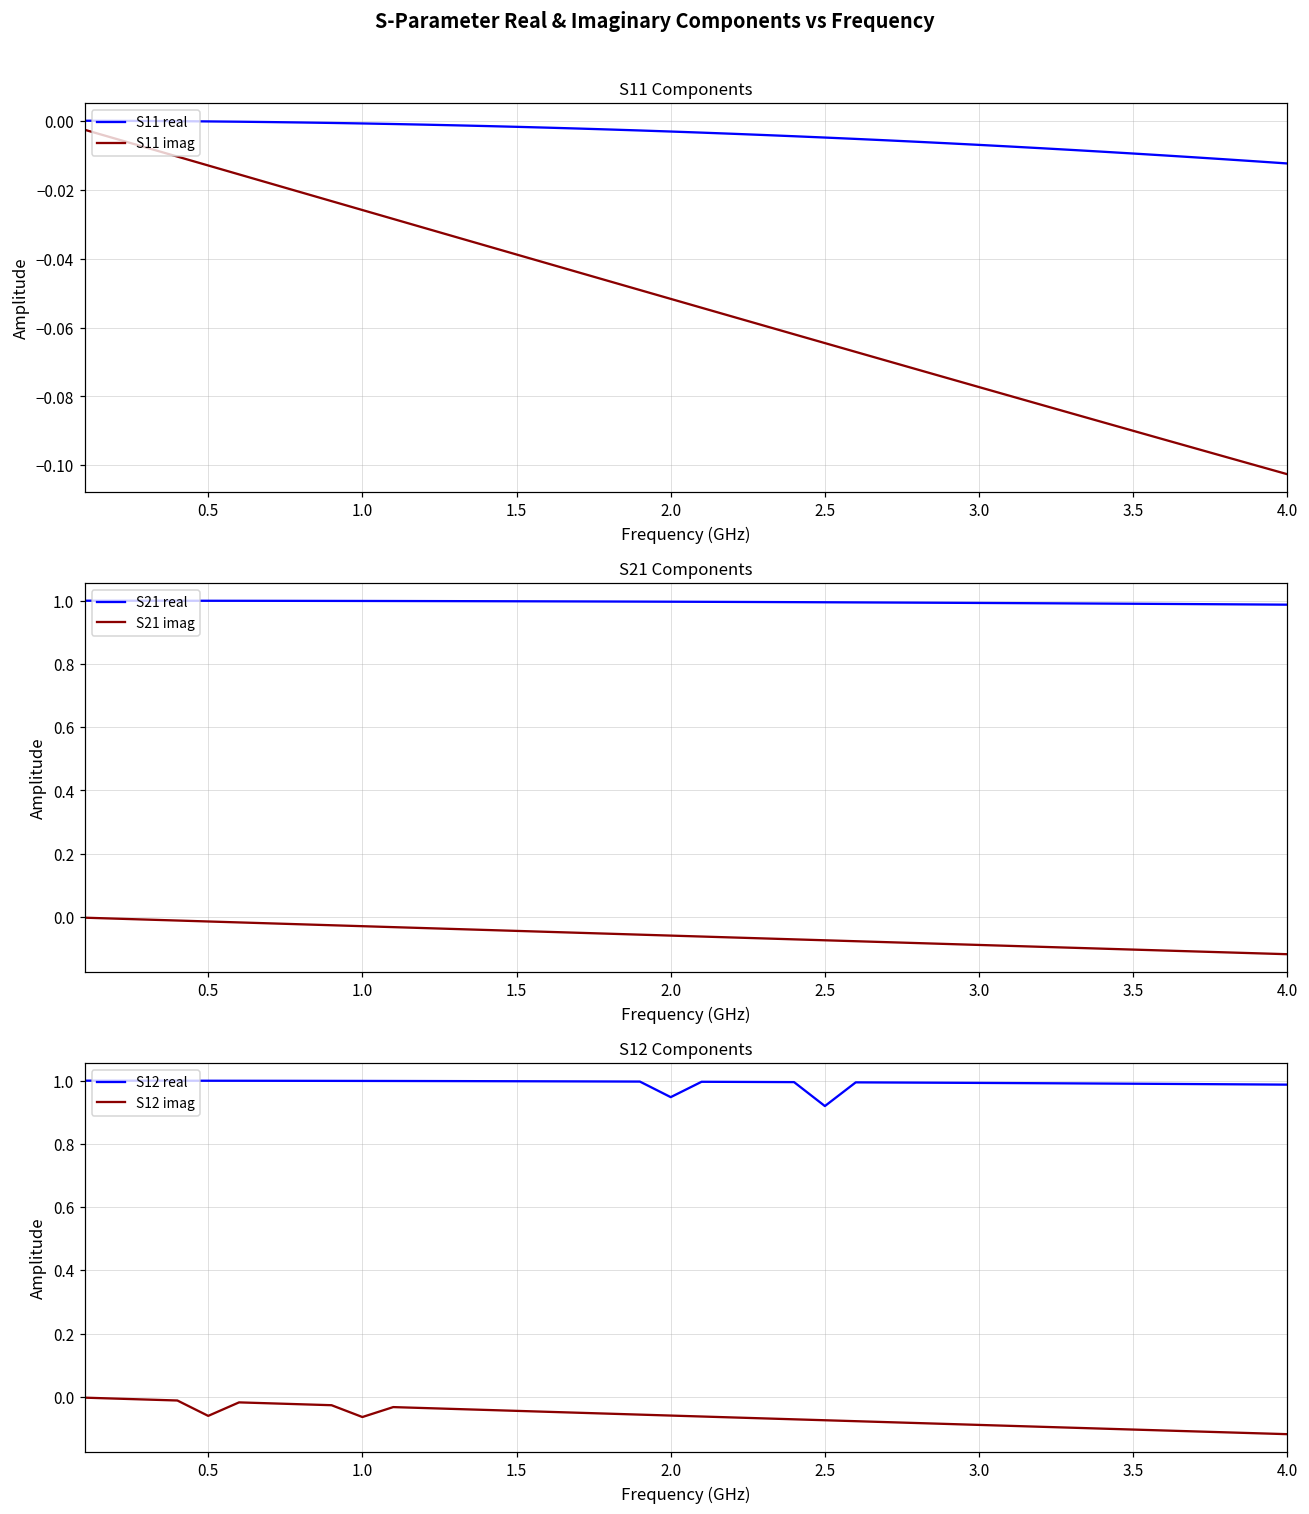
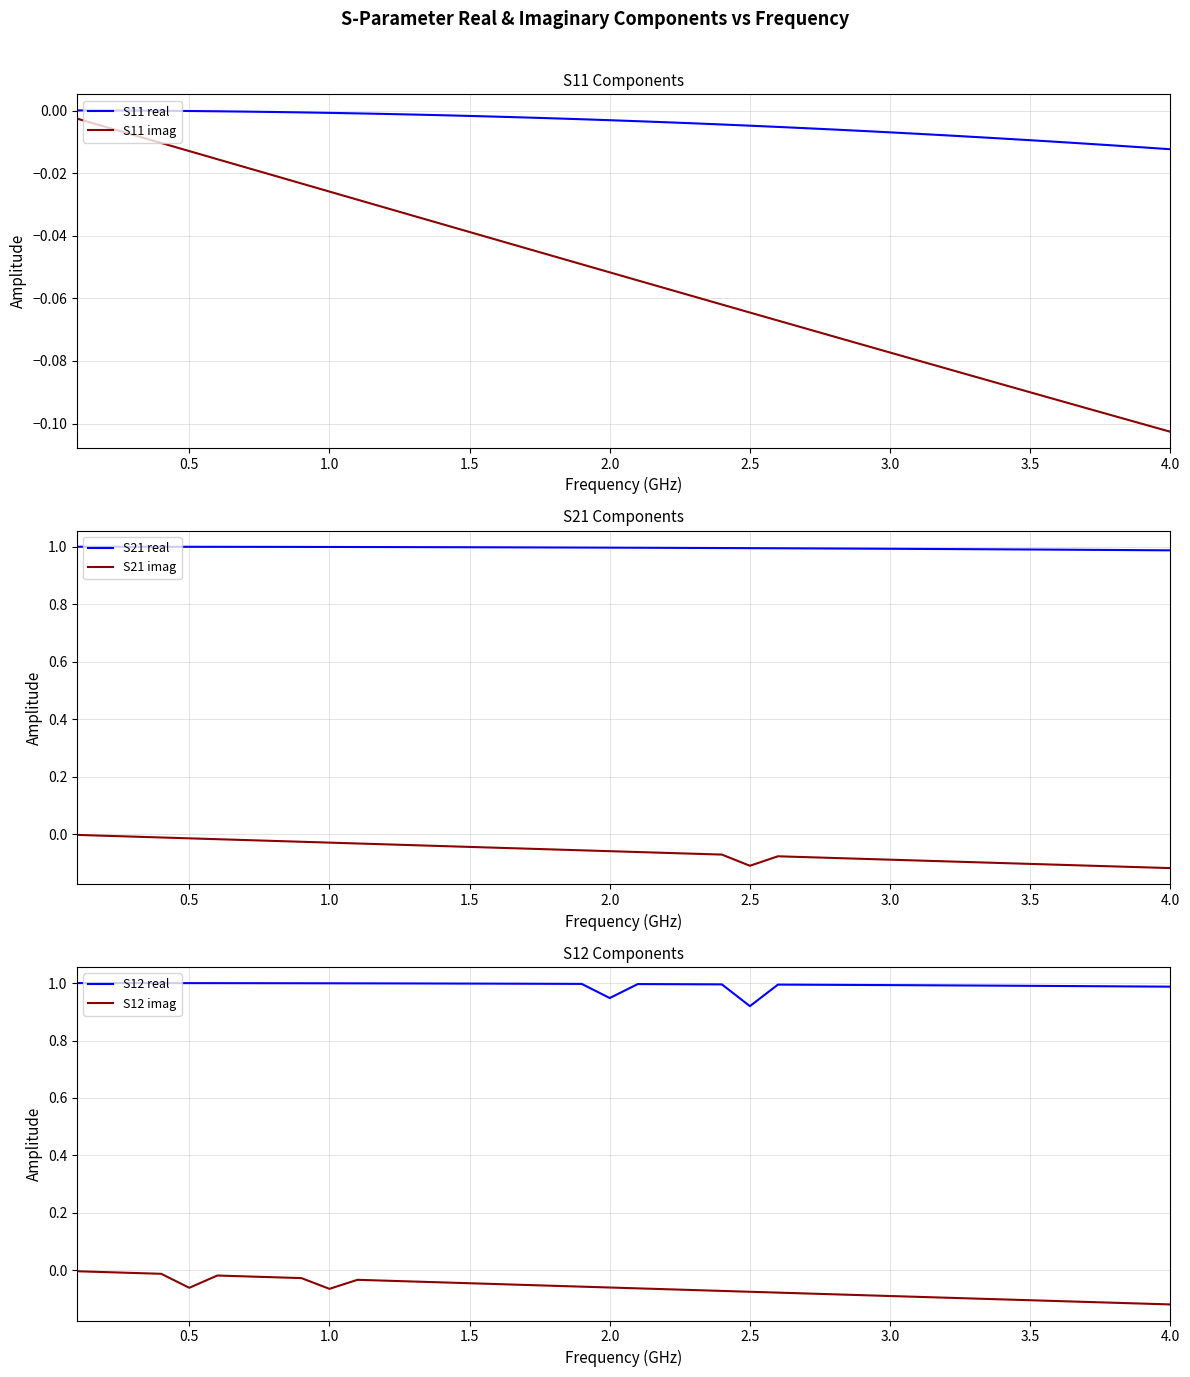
  {
    "S11 Components": {
      "S11 real": {
        "0.5": 0.000,
        "1.0": -0.001,
        "1.5": -0.002,
        "2.0": -0.003,
        "2.5": -0.005,
        "3.0": -0.007,
        "3.5": -0.009,
        "4.0": -0.012
      },
      "S11 imag": {
        "0.5": -0.013,
        "1.0": -0.026,
        "1.5": -0.039,
        "2.0": -0.052,
        "2.5": -0.065,
        "3.0": -0.077,
        "3.5": -0.090,
        "4.0": -0.103
      }
    },
    "S21 Components": {
      "S21 real": {
        "0.5": 1.00,
        "1.0": 1.00,
        "1.5": 1.00,
        "2.0": 1.00,
        "2.5": 0.99,
        "3.0": 0.99,
        "3.5": 0.99,
        "4.0": 0.99
      },
      "S21 imag": {
        "0.5": -0.01,
        "1.0": -0.03,
        "1.5": -0.04,
        "2.0": -0.06,
-       "2.5": -0.07,
+       "2.5": -0.11,
        "3.0": -0.09,
        "3.5": -0.10,
        "4.0": -0.12
      }
    },
    "S12 Components": {
      "S12 real": {
        "0.5": 1.00,
        "1.0": 1.00,
        "1.5": 1.00,
        "2.0": 0.95,
        "2.5": 0.92,
        "3.0": 0.99,
        "3.5": 0.99,
        "4.0": 0.99
      },
      "S12 imag": {
        "0.5": -0.06,
        "1.0": -0.06,
        "1.5": -0.04,
        "2.0": -0.06,
        "2.5": -0.07,
        "3.0": -0.09,
        "3.5": -0.10,
        "4.0": -0.12
      }
    }
  }
